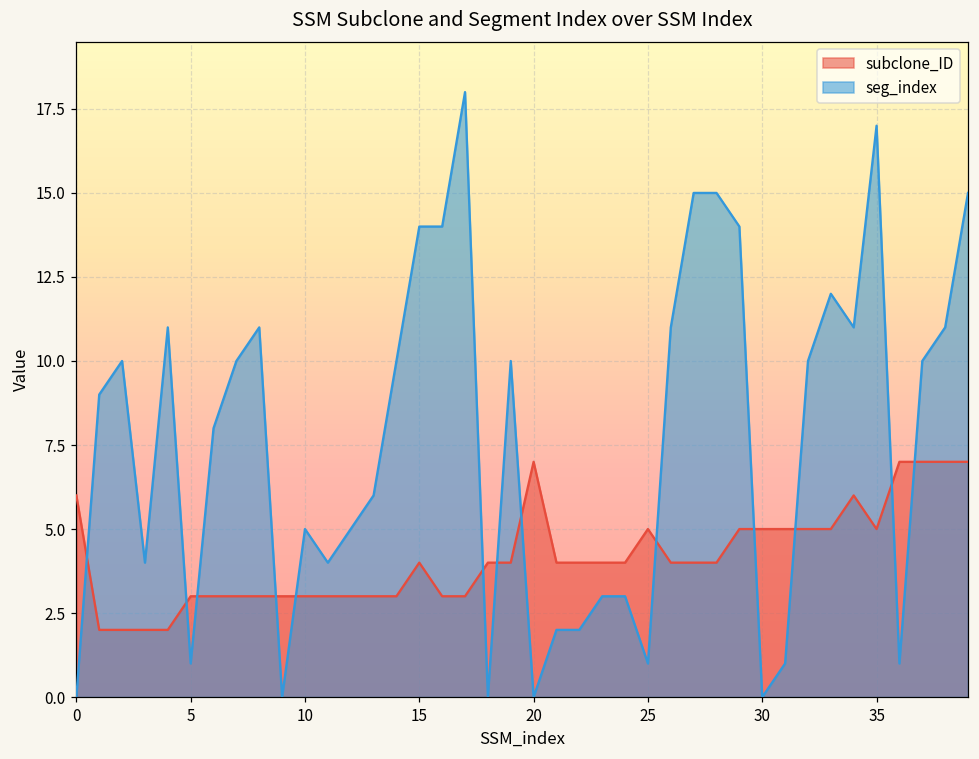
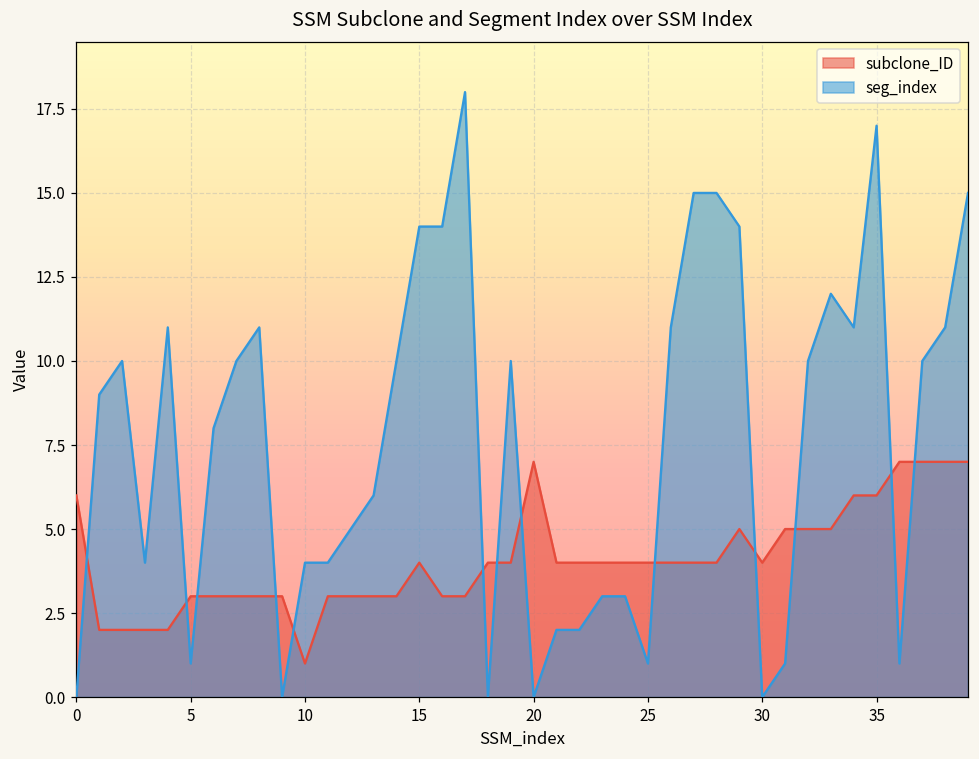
  {
    "subclone_ID": {
      "0": 6,
      "5": 3,
-     "10": 3,
+     "10": 1,
      "15": 4,
      "20": 7,
-     "25": 5,
-     "30": 5,
-     "35": 5
+     "25": 4,
+     "30": 4,
+     "35": 6
    },
    "seg_index": {
      "0": 0,
      "5": 1,
-     "10": 5,
+     "10": 4,
      "15": 14,
      "20": 0,
      "25": 1,
      "30": 0,
      "35": 17
    }
  }
